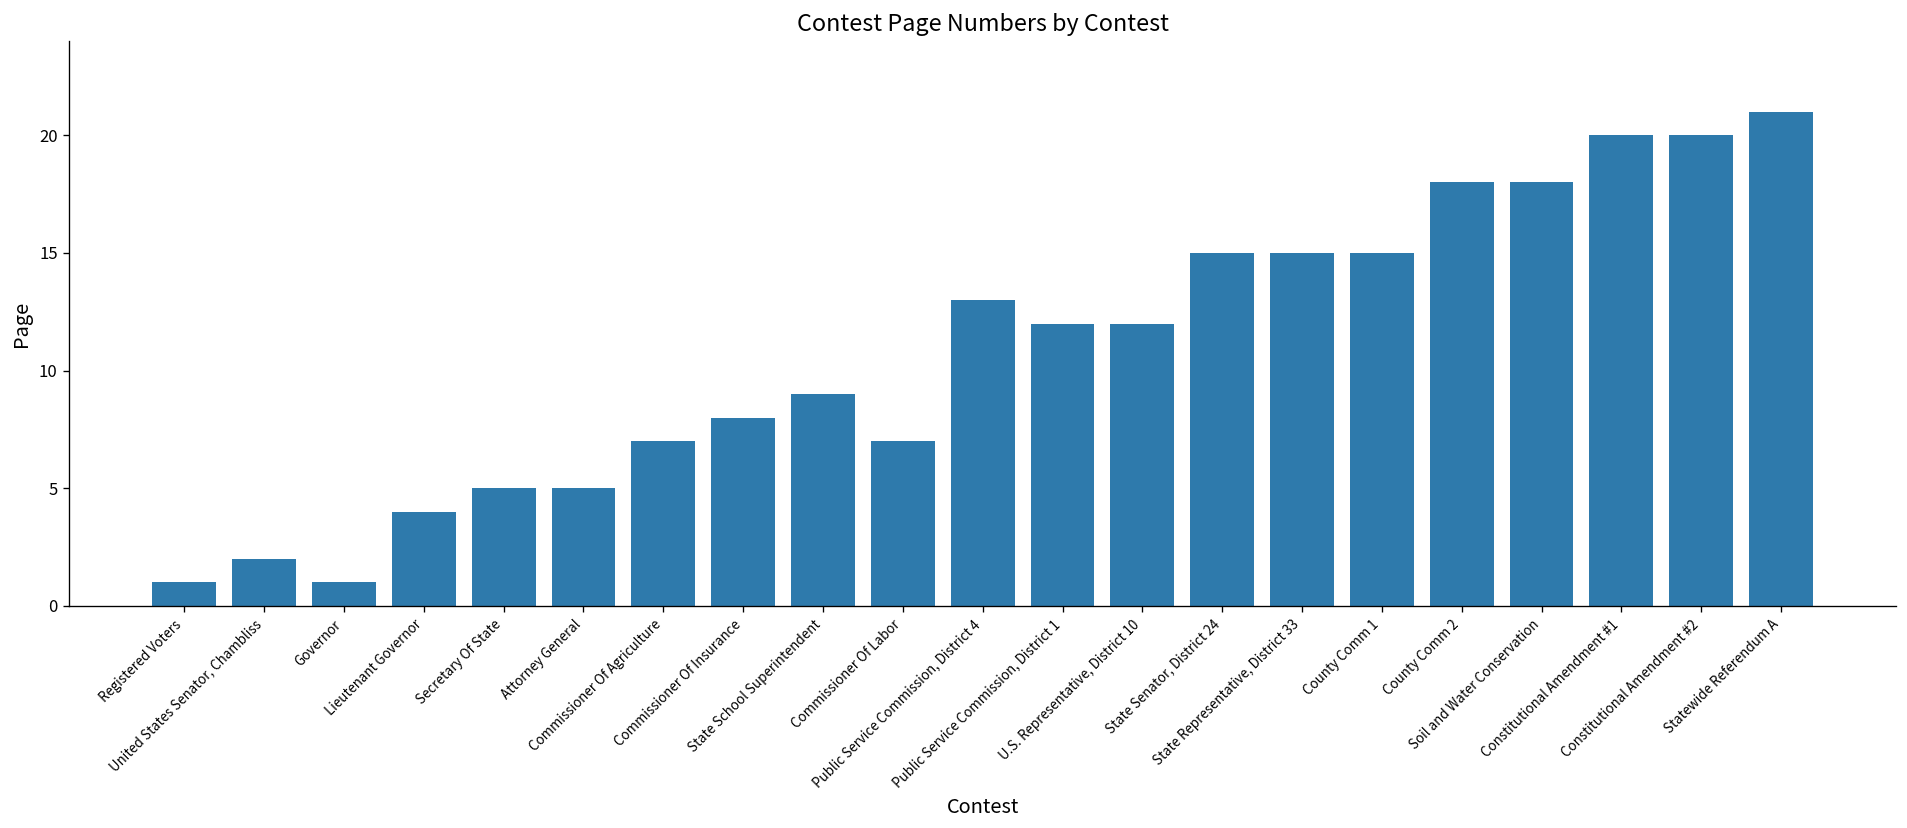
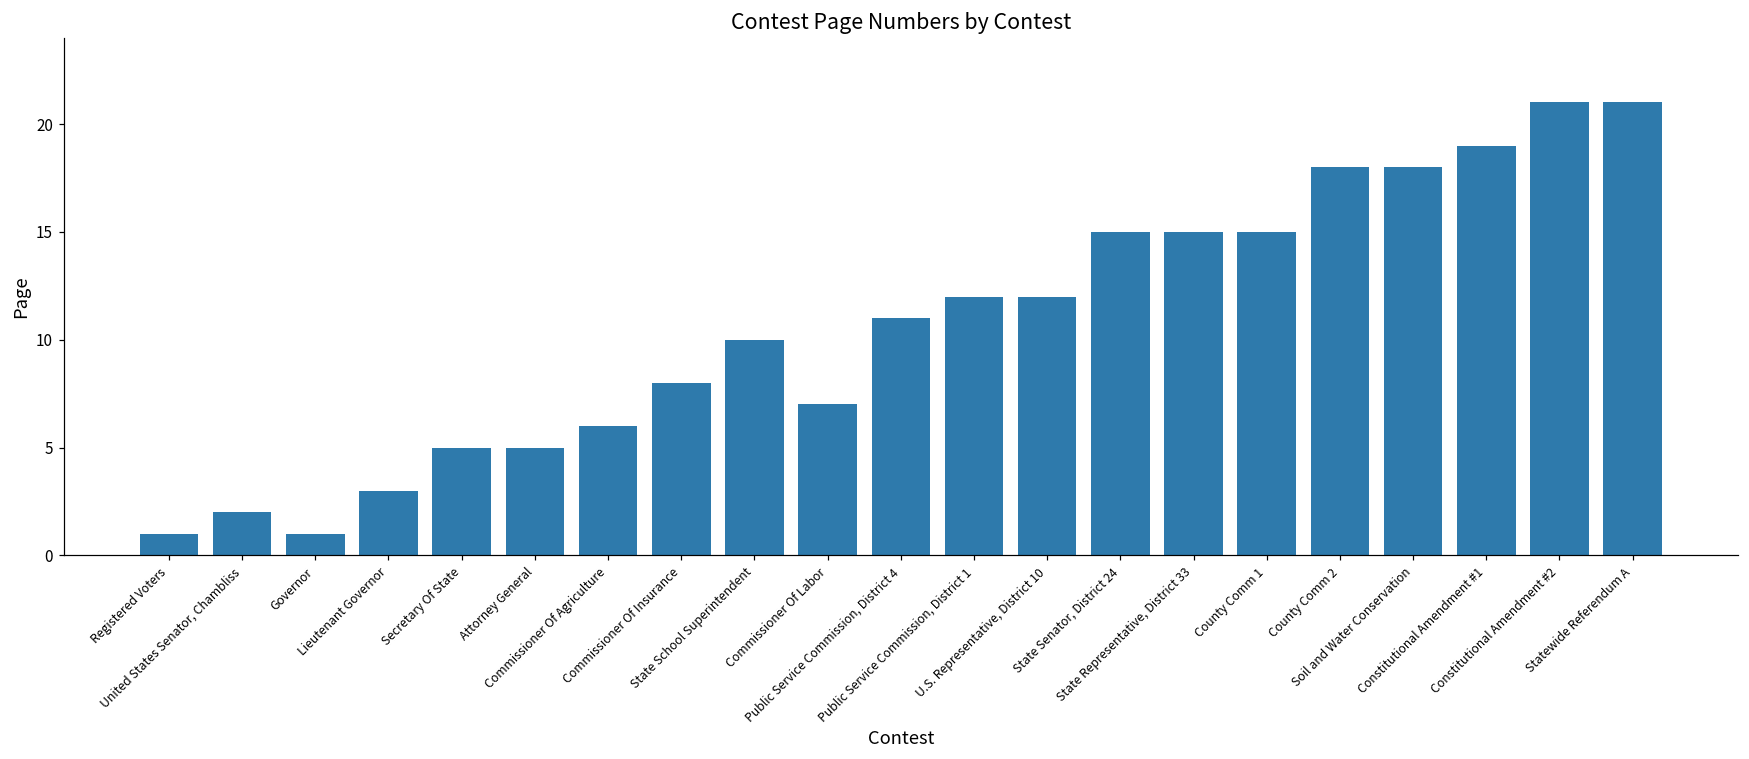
  {
    "Registered Voters": 1,
    "United States Senator, Chambliss": 2,
    "Governor": 1,
-   "Lieutenant Governor": 4,
+   "Lieutenant Governor": 3,
    "Secretary Of State": 5,
    "Attorney General": 5,
-   "Commissioner Of Agriculture": 7,
+   "Commissioner Of Agriculture": 6,
    "Commissioner Of Insurance": 8,
-   "State School Superintendent": 9,
+   "State School Superintendent": 10,
    "Commissioner Of Labor": 7,
-   "Public Service Commission, District 4": 13,
+   "Public Service Commission, District 4": 11,
    "Public Service Commission, District 1": 12,
    "U.S. Representative, District 10": 12,
    "State Senator, District 24": 15,
    "State Representative, District 33": 15,
    "County Comm 1": 15,
    "County Comm 2": 18,
    "Soil and Water Conservation": 18,
-   "Constitutional Amendment #1": 20,
-   "Constitutional Amendment #2": 20,
+   "Constitutional Amendment #1": 19,
+   "Constitutional Amendment #2": 21,
    "Statewide Referendum A": 21
  }
